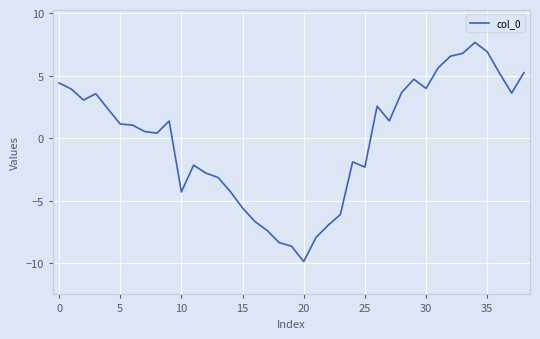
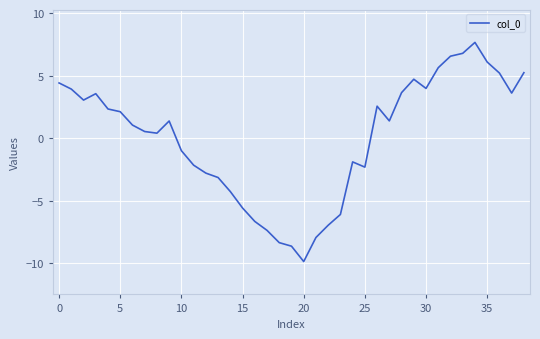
  {
    "0": 4.4,
-   "5": 1.1,
-   "10": -4.3,
+   "5": 2.1,
+   "10": -1.0,
    "15": -5.6,
    "20": -9.9,
    "25": -2.3,
    "30": 4.0,
-   "35": 6.9
+   "35": 6.1
  }
